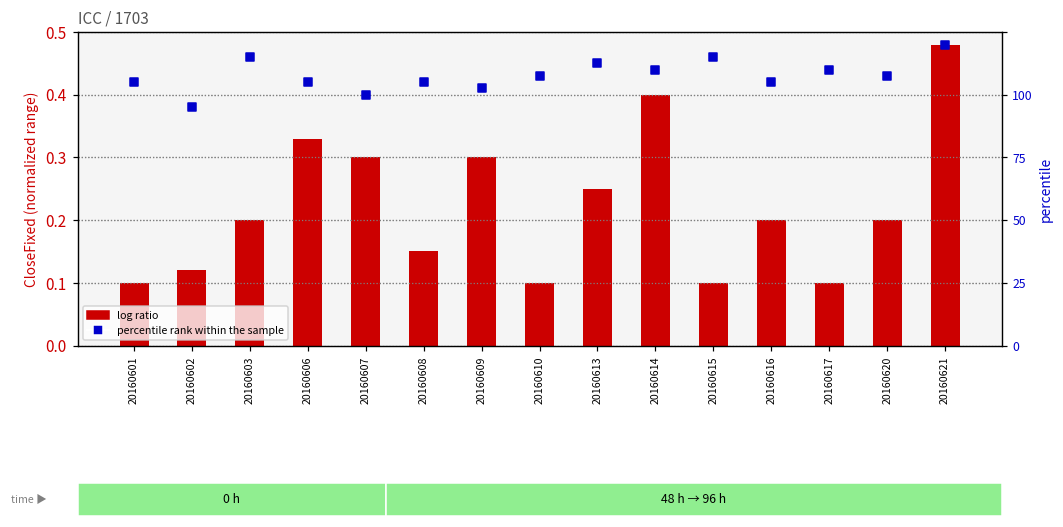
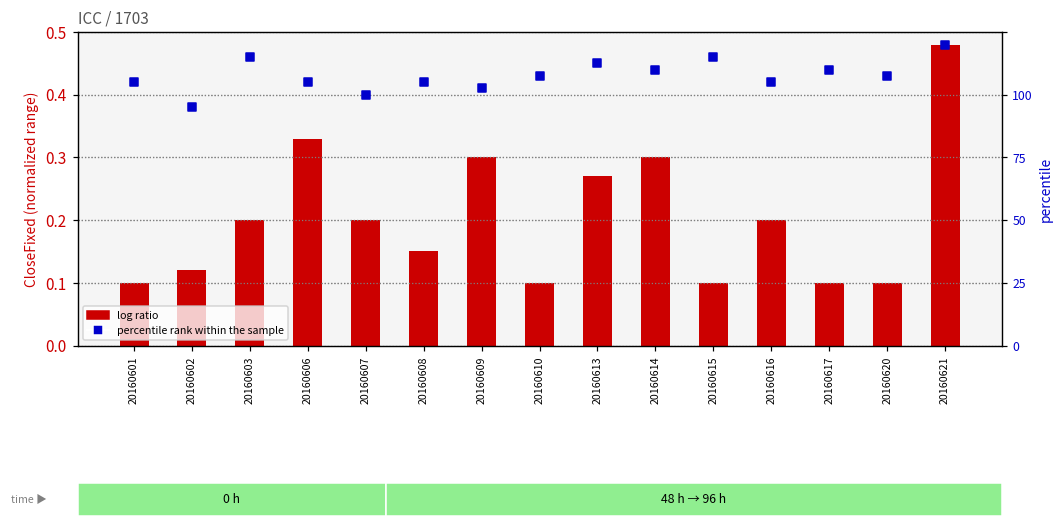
  {
    "log ratio": {
      "20160601": 0.10,
      "20160602": 0.12,
      "20160603": 0.20,
      "20160606": 0.33,
-     "20160607": 0.3,
+     "20160607": 0.2,
      "20160608": 0.15,
      "20160609": 0.30,
      "20160610": 0.10,
-     "20160613": 0.25,
-     "20160614": 0.4,
+     "20160613": 0.27,
+     "20160614": 0.3,
      "20160615": 0.10,
      "20160616": 0.20,
      "20160617": 0.10,
-     "20160620": 0.2,
+     "20160620": 0.1,
      "20160621": 0.48
    }
  }
